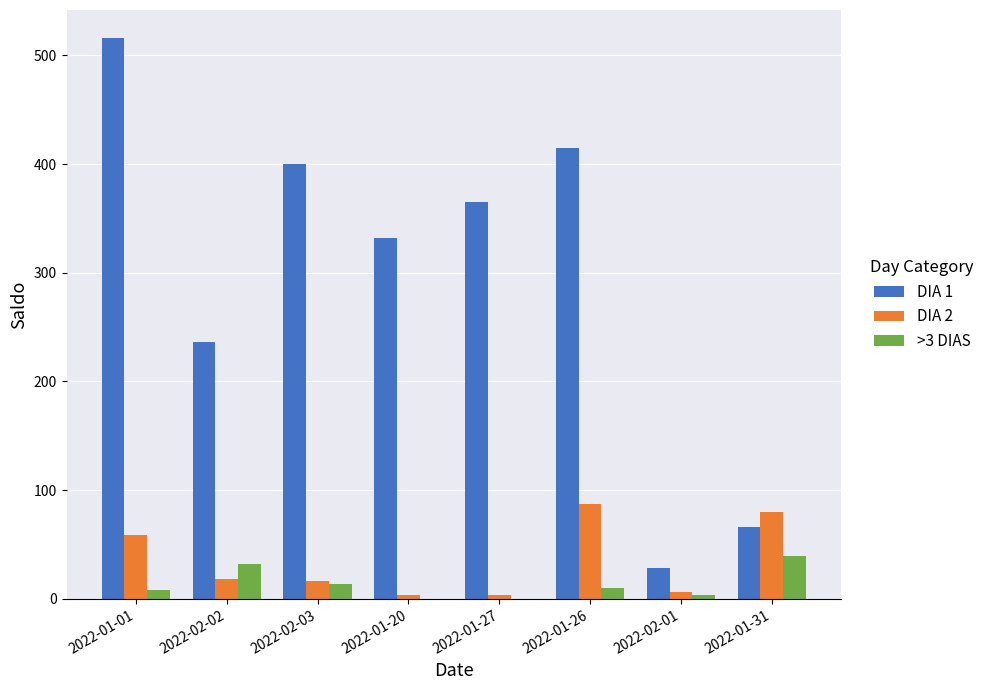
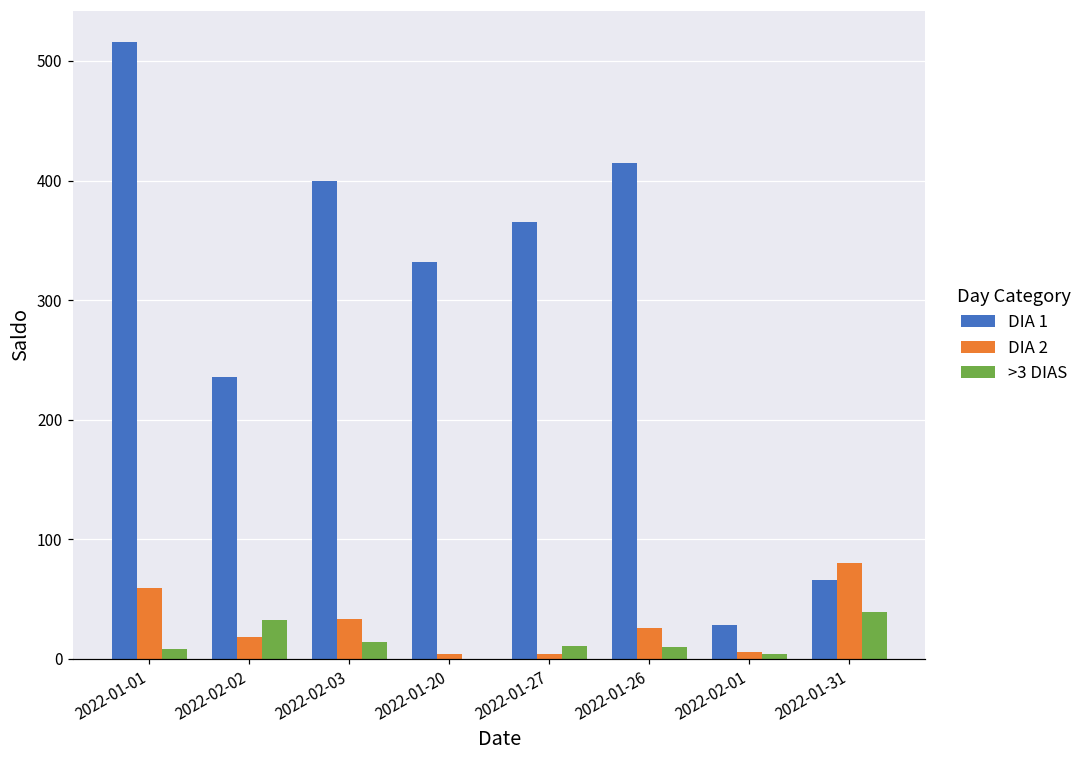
  {
    "DIA 1": {
      "2022-01-01": 516,
      "2022-02-02": 236,
      "2022-02-03": 400,
      "2022-01-20": 332,
      "2022-01-27": 365,
      "2022-01-26": 415,
      "2022-02-01": 28,
      "2022-01-31": 66
    },
    "DIA 2": {
      "2022-01-01": 59,
      "2022-02-02": 18,
-     "2022-02-03": 16,
+     "2022-02-03": 33,
      "2022-01-20": 4,
      "2022-01-27": 4,
-     "2022-01-26": 87,
+     "2022-01-26": 26,
      "2022-02-01": 6,
      "2022-01-31": 80
    },
    ">3 DIAS": {
      "2022-01-01": 8,
      "2022-02-02": 32,
      "2022-02-03": 14,
      "2022-01-20": 0,
-     "2022-01-27": 0,
+     "2022-01-27": 11,
      "2022-01-26": 10,
      "2022-02-01": 4,
      "2022-01-31": 39
    }
  }
